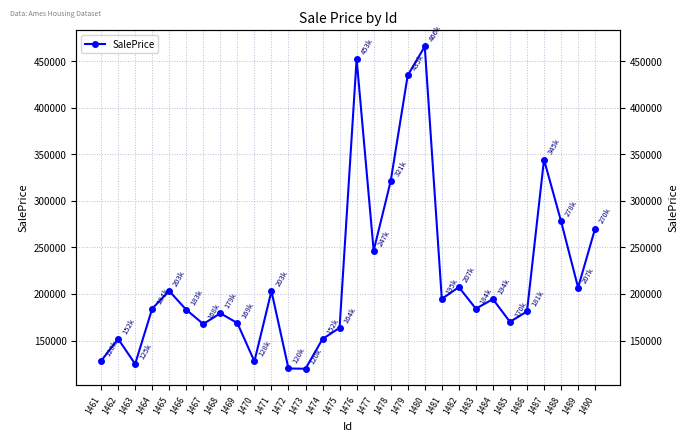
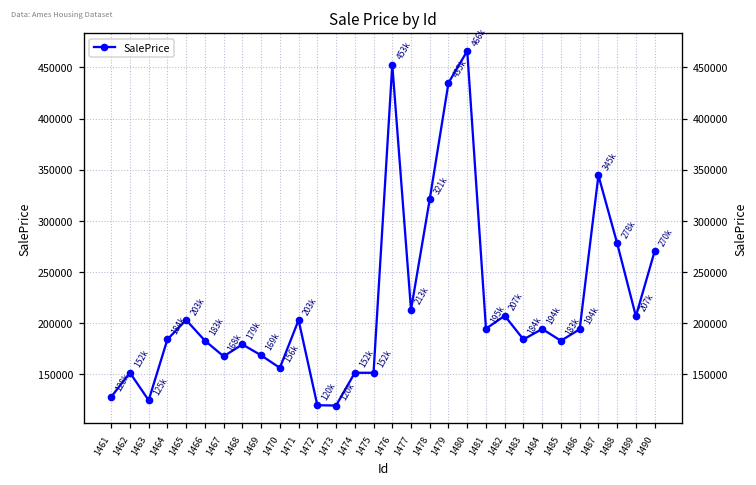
  {
    "1462": "152k",
    "1463": "125k",
    "1465": "203k",
    "1466": "183k",
    "1468": "179k",
    "1469": "169k",
-   "1470": "128k",
+   "1470": "156k",
    "1471": "203k",
    "1473": "120k",
-   "1475": "164k",
+   "1475": "152k",
    "1476": "453k",
-   "1477": "247k",
+   "1477": "213k",
    "1478": "321k",
    "1479": "435k",
    "1480": "466k",
    "1482": "207k",
    "1484": "194k",
-   "1485": "170k",
-   "1486": "181k",
+   "1485": "183k",
+   "1486": "194k",
    "1487": "345k",
    "1488": "278k",
    "1489": "207k",
    "1490": "270k"
  }
